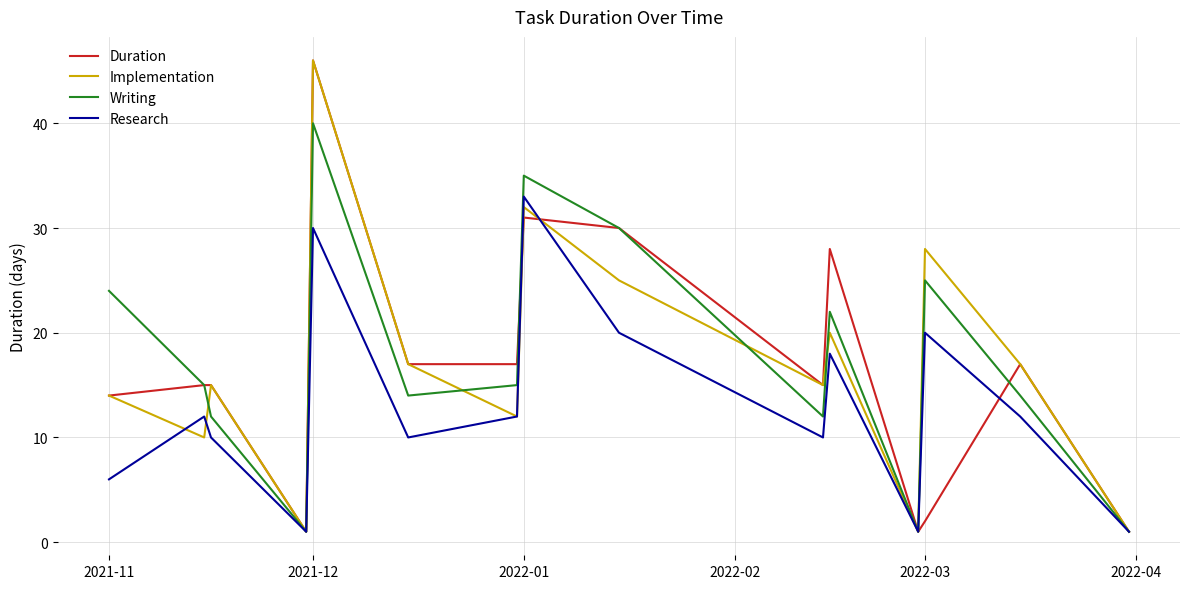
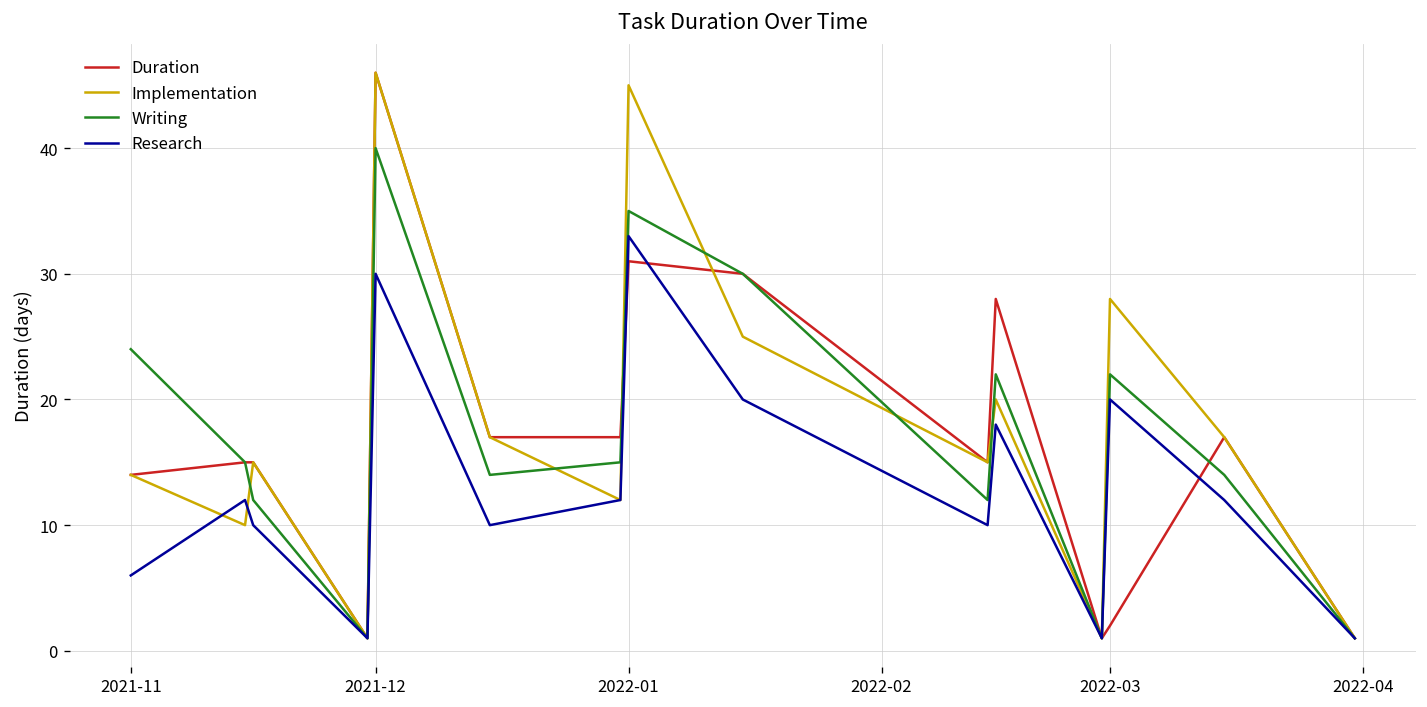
  {
    "Duration": {
      "2022-01": 31,
      "2022-03": 2
    },
    "Implementation": {
-     "2022-01": 32,
+     "2022-01": 45,
      "2022-03": 28
    },
    "Writing": {
      "2021-11": 24,
      "2021-12": 40,
      "2022-01": 35,
-     "2022-03": 25
+     "2022-03": 22
    },
    "Research": {
      "2021-11": 6,
      "2021-12": 30,
      "2022-01": 33,
      "2022-03": 20
    }
  }
